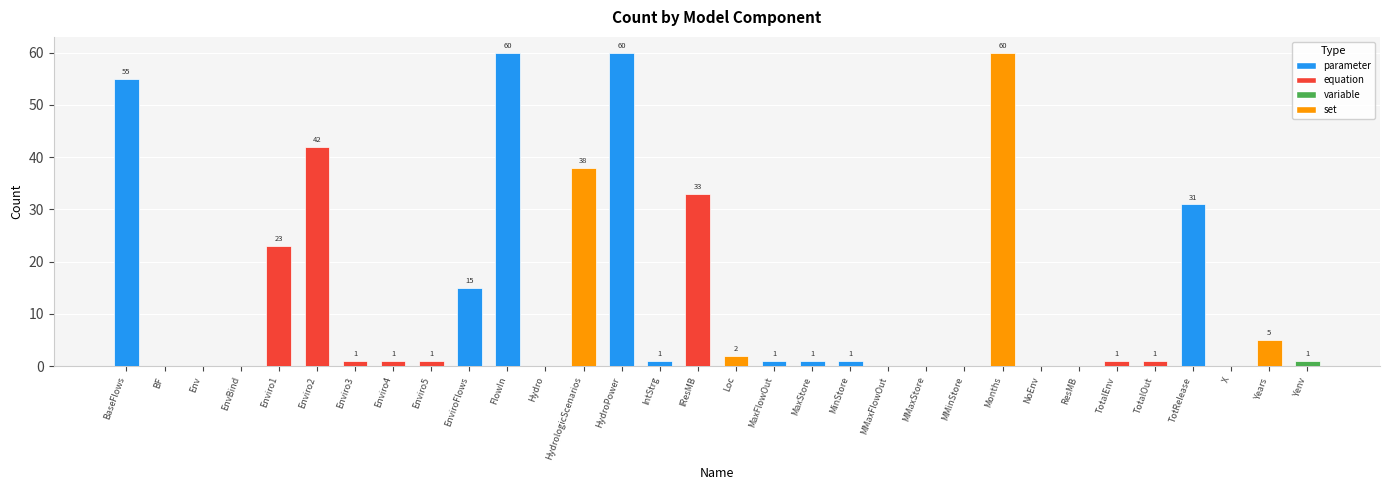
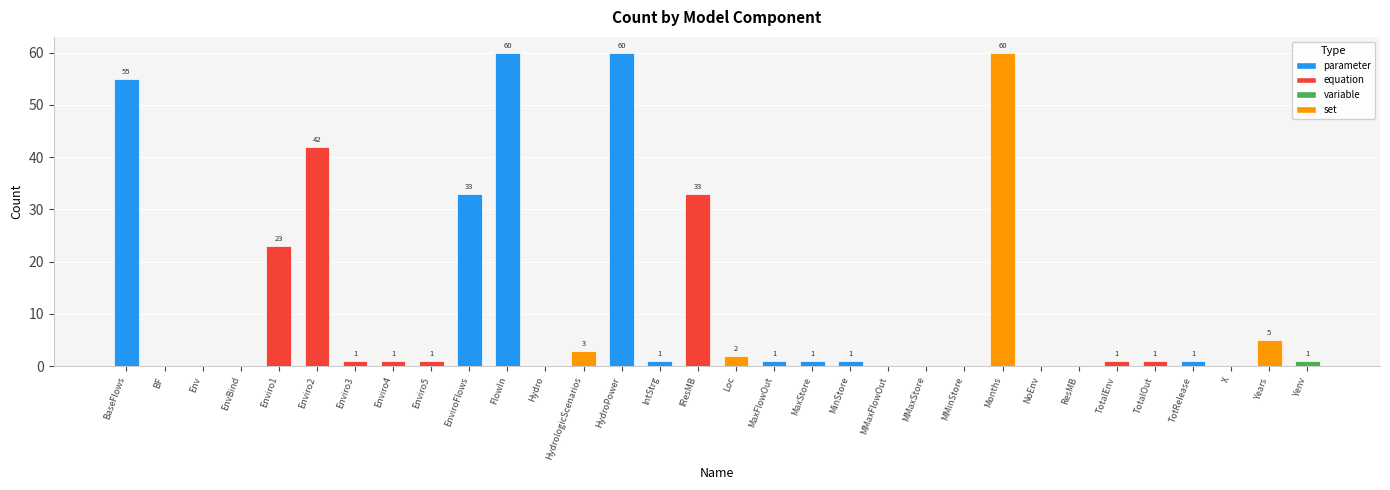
  {
    "BaseFlows": 55,
    "Enviro1": 23,
    "Enviro2": 42,
    "Enviro3": 1,
    "Enviro4": 1,
    "Enviro5": 1,
-   "EnviroFlows": 15,
+   "EnviroFlows": 33,
    "FlowIn": 60,
-   "HydrologicScenarios": 38,
+   "HydrologicScenarios": 3,
    "HydroPower": 60,
    "IntStrg": 1,
    "IResMB": 33,
    "Loc": 2,
    "MaxFlowOut": 1,
    "MaxStore": 1,
    "MinStore": 1,
    "Months": 60,
    "TotalEnv": 1,
    "TotalOut": 1,
-   "TotRelease": 31,
+   "TotRelease": 1,
    "Years": 5,
    "Yenv": 1
  }
